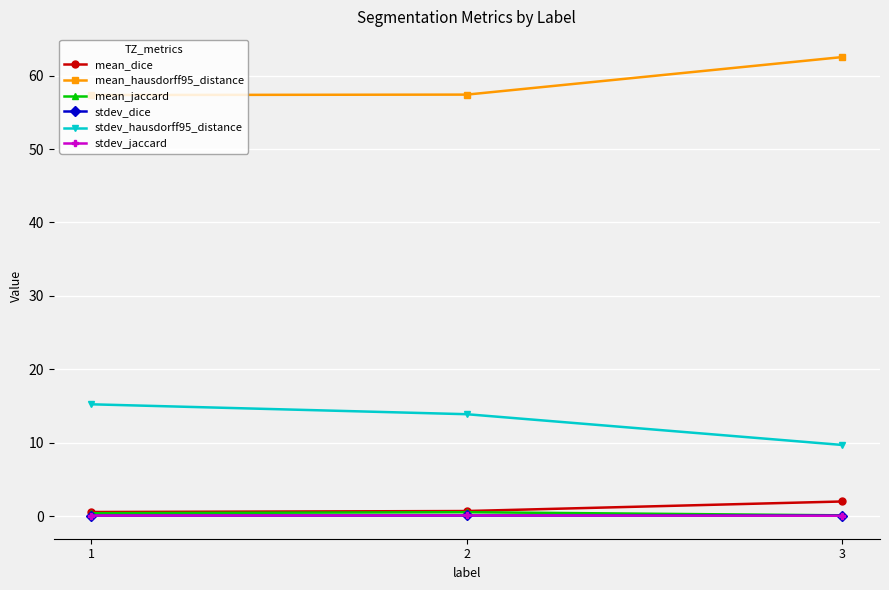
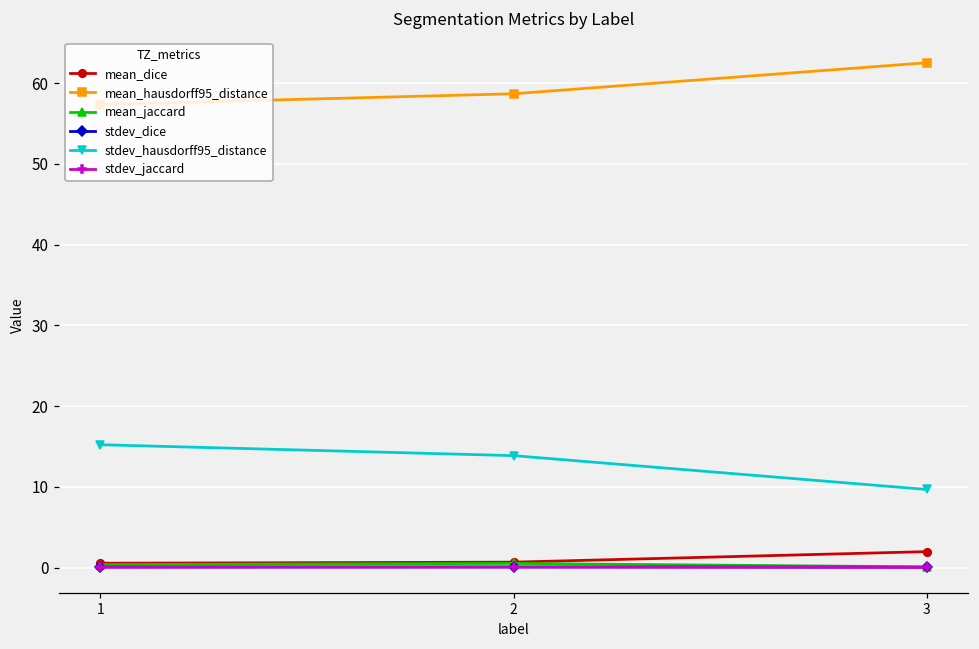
  {
    "mean_dice": {
      "3": 2
    },
    "mean_hausdorff95_distance": {
-     "2": 57,
+     "2": 59,
      "3": 63
    },
    "stdev_hausdorff95_distance": {
      "1": 15,
      "2": 14,
      "3": 10
    }
  }
